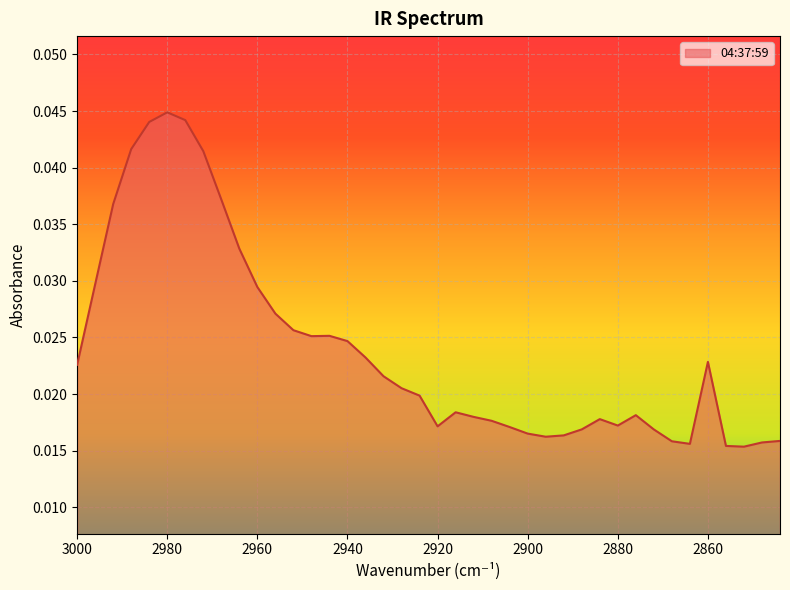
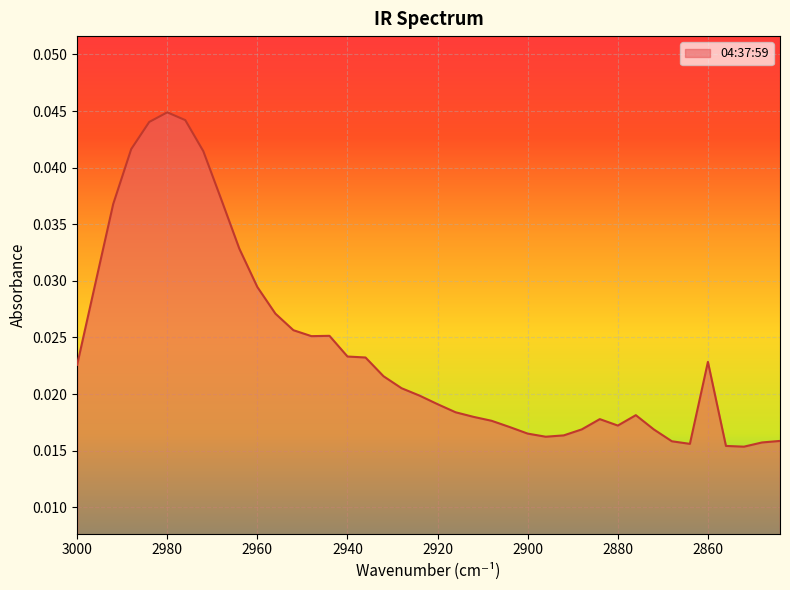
  {
    "3000": 0.0226,
    "2980": 0.0449,
    "2960": 0.0295,
-   "2940": 0.0247,
-   "2920": 0.0171,
+   "2940": 0.0233,
+   "2920": 0.0191,
    "2900": 0.0165,
    "2880": 0.0172,
    "2860": 0.0228
  }
